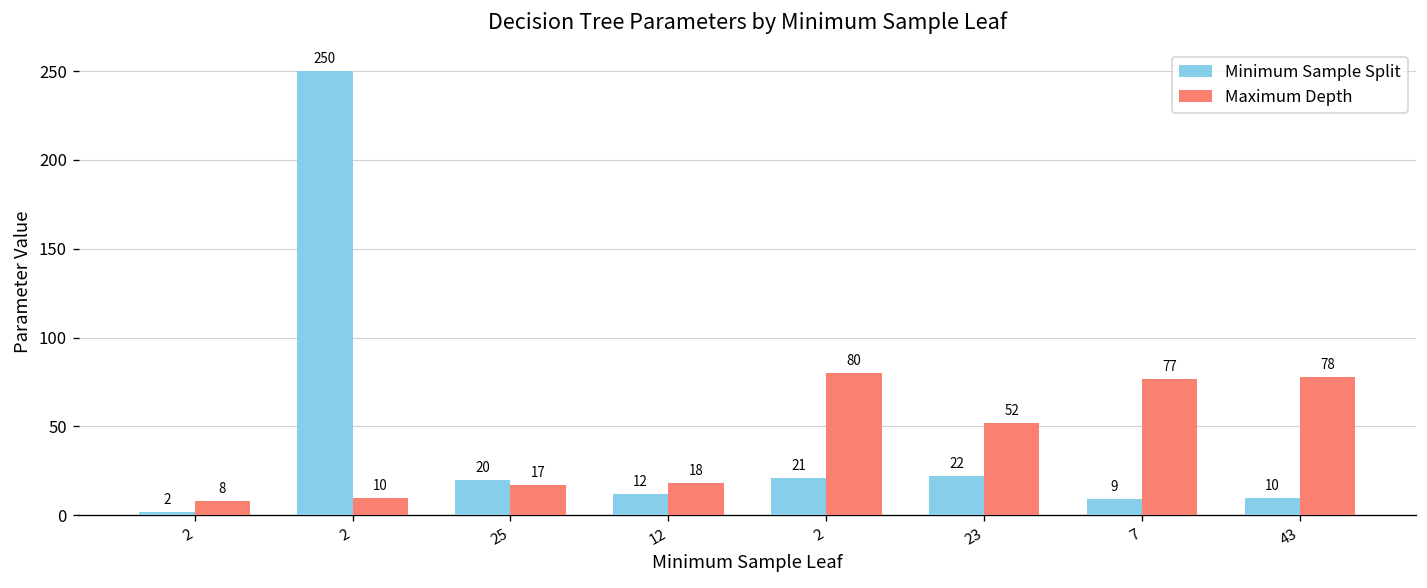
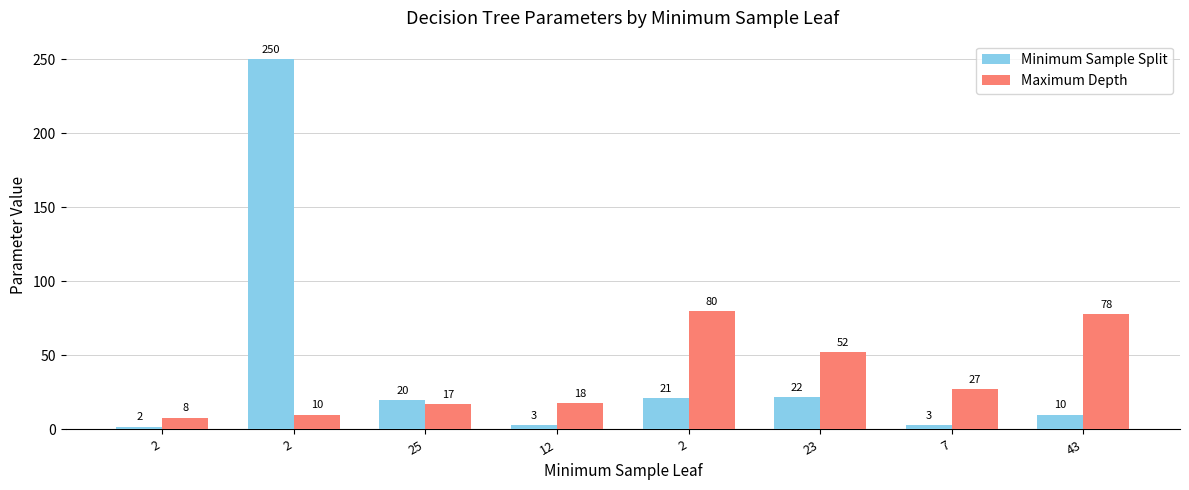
  {
    "Minimum Sample Split": {
      "25": 20,
-     "12": 12,
+     "12": 3,
      "23": 22,
-     "7": 9,
+     "7": 3,
      "43": 10
    },
    "Maximum Depth": {
      "25": 17,
      "12": 18,
      "23": 52,
-     "7": 77,
+     "7": 27,
      "43": 78
    }
  }
